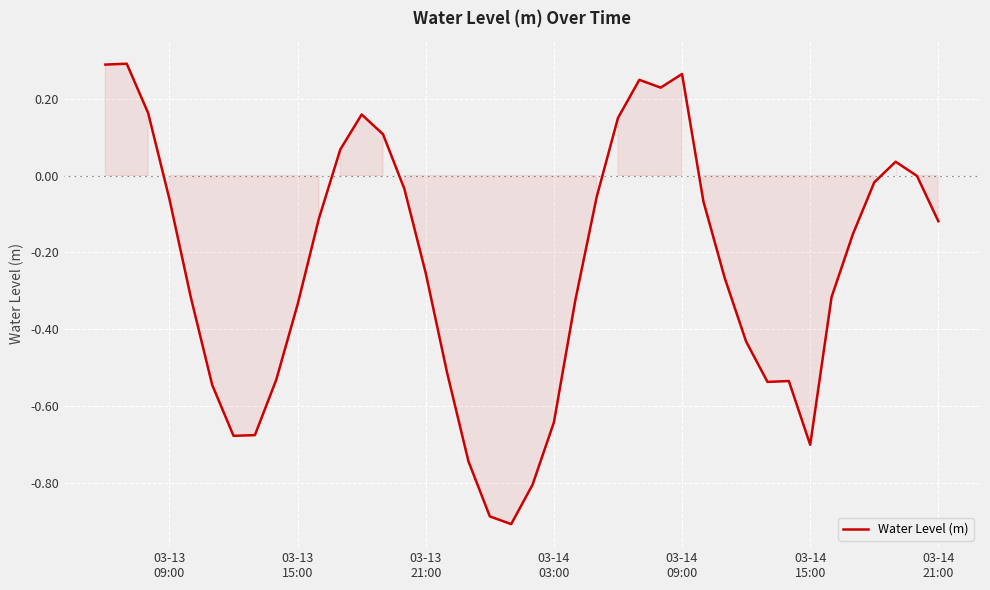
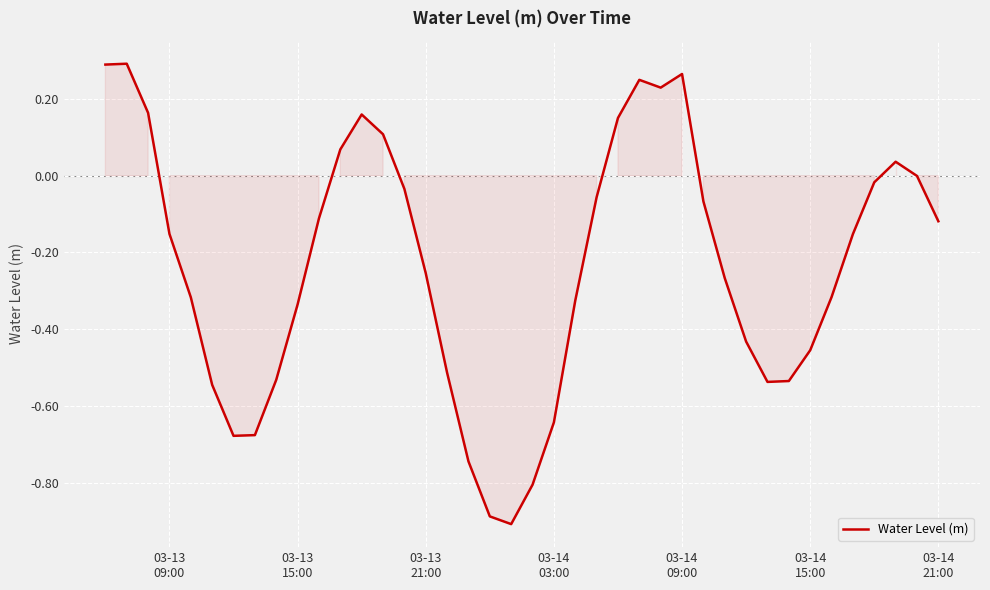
  {
-   "03-13 09:00": -0.06,
+   "03-13 09:00": -0.15,
    "03-13 15:00": -0.34,
    "03-13 21:00": -0.25,
    "03-14 03:00": -0.64,
    "03-14 09:00": 0.27,
-   "03-14 15:00": -0.70,
+   "03-14 15:00": -0.46,
    "03-14 21:00": -0.12
  }
